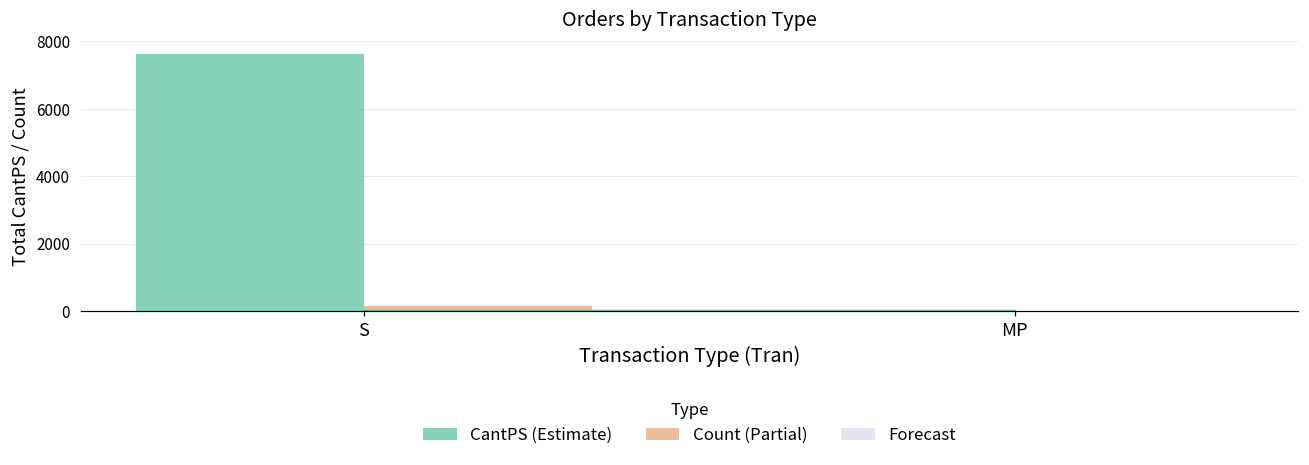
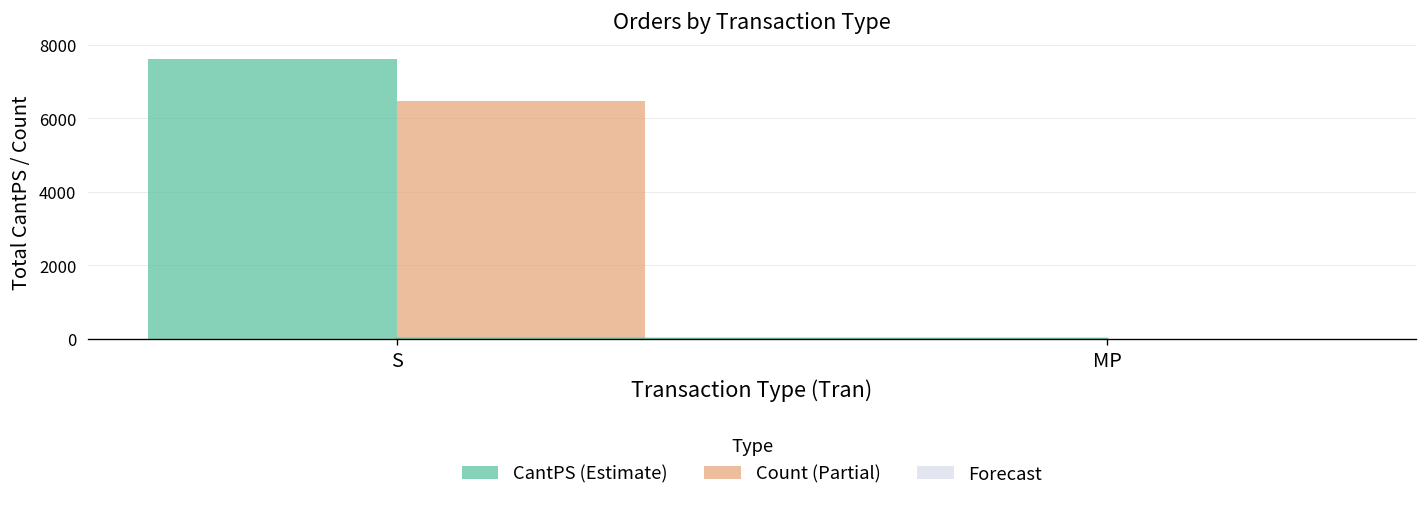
  {
    "Count (Partial)": {
-     "S": 200
+     "S": 6500
    }
  }
